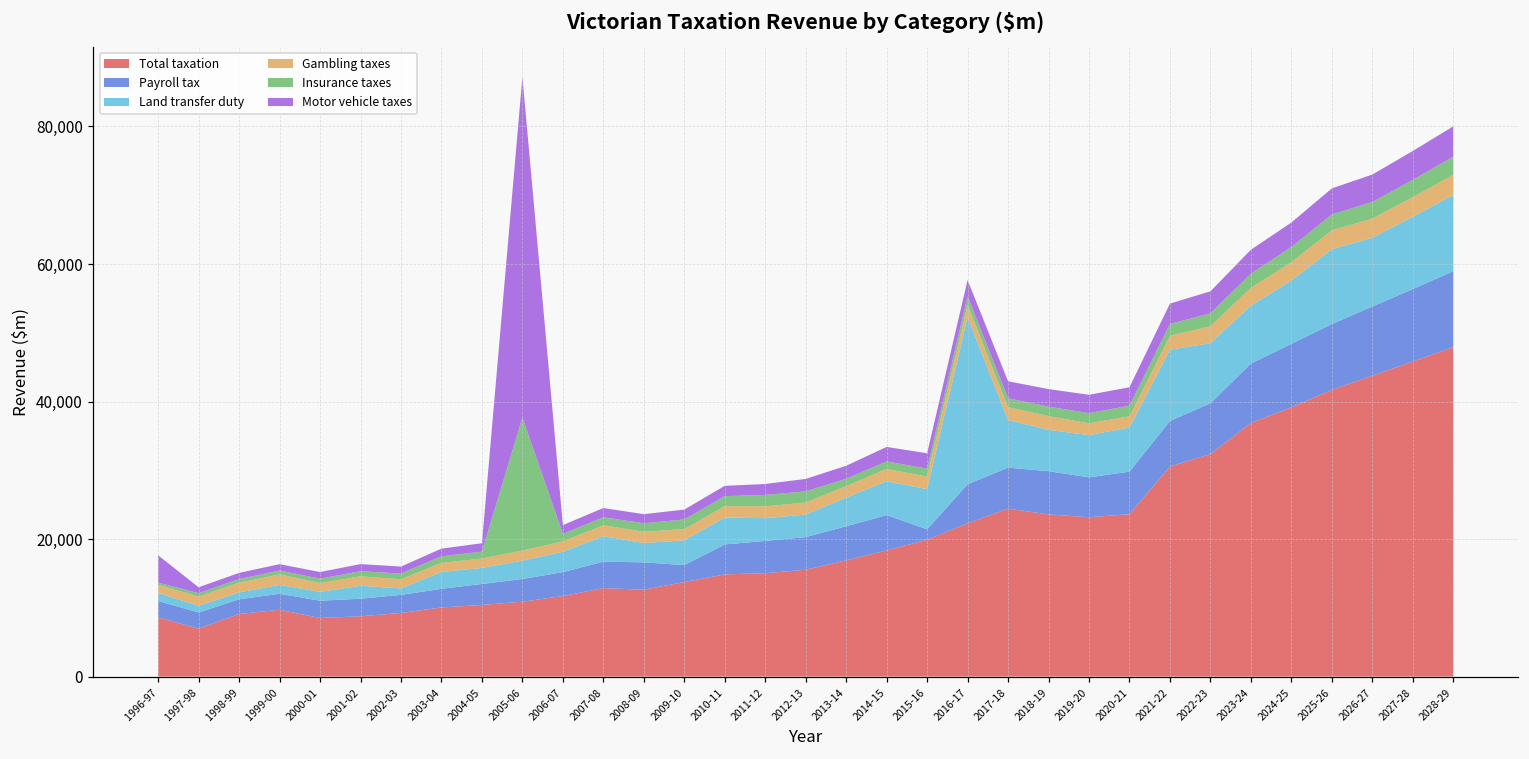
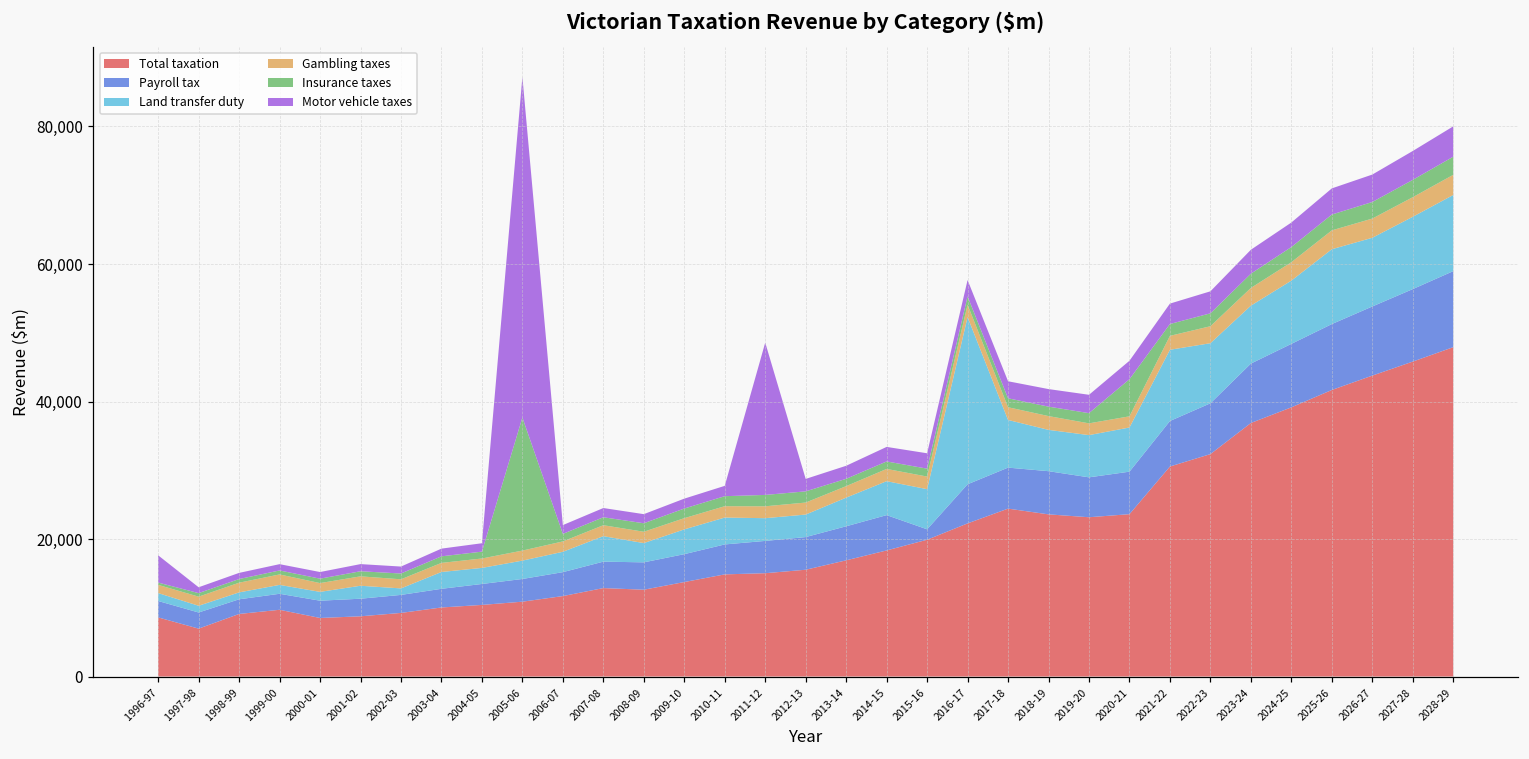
  {
    "Total taxation": {
      "1996-97": "9,000",
      "1997-98": "7,000",
      "1998-99": "9,000",
      "1999-00": "10,000",
      "2000-01": "9,000",
      "2001-02": "9,000",
      "2002-03": "9,000",
      "2003-04": "10,000",
      "2004-05": "10,000",
      "2005-06": "11,000",
      "2006-07": "12,000",
      "2007-08": "13,000",
      "2008-09": "13,000",
      "2009-10": "14,000",
      "2010-11": "15,000",
      "2011-12": "15,000",
      "2012-13": "16,000",
      "2013-14": "17,000",
      "2014-15": "18,000",
      "2015-16": "20,000",
      "2016-17": "22,000",
      "2017-18": "24,000",
      "2018-19": "24,000",
      "2019-20": "23,000",
      "2020-21": "24,000",
      "2021-22": "31,000",
      "2022-23": "32,000",
      "2023-24": "37,000",
      "2024-25": "39,000",
      "2025-26": "42,000",
      "2026-27": "44,000",
      "2027-28": "46,000",
      "2028-29": "48,000"
    },
    "Payroll tax": {
      "1996-97": "2,000",
      "1997-98": "2,000",
      "1998-99": "2,000",
      "1999-00": "2,000",
      "2000-01": "3,000",
      "2001-02": "3,000",
      "2002-03": "3,000",
      "2003-04": "3,000",
      "2004-05": "3,000",
      "2005-06": "3,000",
      "2006-07": "3,000",
      "2007-08": "4,000",
      "2008-09": "4,000",
-     "2009-10": "2,000",
+     "2009-10": "4,000",
      "2010-11": "4,000",
      "2011-12": "5,000",
      "2012-13": "5,000",
      "2013-14": "5,000",
      "2014-15": "5,000",
      "2015-16": "2,000",
      "2016-17": "6,000",
      "2017-18": "6,000",
      "2018-19": "6,000",
      "2019-20": "6,000",
      "2020-21": "6,000",
      "2021-22": "7,000",
      "2022-23": "7,000",
      "2023-24": "9,000",
      "2024-25": "9,000",
      "2025-26": "10,000",
      "2026-27": "10,000",
      "2027-28": "11,000",
      "2028-29": "11,000"
    },
    "Land transfer duty": {
      "1996-97": "1,000",
      "1997-98": "1,000",
      "1998-99": "1,000",
      "1999-00": "1,000",
      "2000-01": "1,000",
      "2001-02": "2,000",
      "2002-03": "1,000",
      "2003-04": "2,000",
      "2004-05": "2,000",
      "2005-06": "3,000",
      "2006-07": "3,000",
      "2007-08": "4,000",
      "2008-09": "3,000",
      "2009-10": "4,000",
      "2010-11": "4,000",
      "2011-12": "3,000",
      "2012-13": "3,000",
      "2013-14": "4,000",
      "2014-15": "5,000",
      "2015-16": "6,000",
      "2016-17": "24,000",
      "2017-18": "7,000",
      "2018-19": "6,000",
      "2019-20": "6,000",
      "2020-21": "6,000",
      "2021-22": "10,000",
      "2022-23": "9,000",
      "2023-24": "8,000",
      "2024-25": "9,000",
      "2025-26": "11,000",
      "2026-27": "10,000",
      "2027-28": "11,000",
      "2028-29": "11,000"
    },
    "Gambling taxes": {
      "1997-98": "1,000",
      "1998-99": "1,000",
      "1999-00": "2,000",
      "2000-01": "1,000",
      "2001-02": "1,000",
      "2002-03": "1,000",
      "2003-04": "1,000",
      "2004-05": "1,000",
      "2005-06": "1,000",
      "2006-07": "2,000",
      "2007-08": "2,000",
      "2008-09": "2,000",
      "2009-10": "2,000",
      "2010-11": "2,000",
      "2011-12": "2,000",
      "2012-13": "2,000",
      "2013-14": "2,000",
      "2014-15": "2,000",
      "2015-16": "2,000",
      "2016-17": "2,000",
      "2017-18": "2,000",
      "2018-19": "2,000",
      "2019-20": "2,000",
      "2020-21": "2,000",
      "2021-22": "2,000",
      "2022-23": "2,000",
      "2023-24": "3,000",
      "2024-25": "3,000",
      "2025-26": "3,000",
      "2026-27": "3,000",
      "2027-28": "3,000",
      "2028-29": "3,000"
    },
    "Insurance taxes": {
      "1997-98": "1,000",
      "1998-99": "1,000",
      "1999-00": "1,000",
      "2000-01": "1,000",
      "2001-02": "1,000",
      "2002-03": "1,000",
      "2003-04": "1,000",
      "2004-05": "1,000",
      "2005-06": "19,000",
      "2006-07": "1,000",
      "2007-08": "1,000",
      "2008-09": "1,000",
      "2009-10": "1,000",
      "2010-11": "1,000",
      "2011-12": "2,000",
      "2012-13": "2,000",
      "2013-14": "1,000",
      "2014-15": "1,000",
      "2015-16": "1,000",
      "2016-17": "1,000",
      "2017-18": "1,000",
      "2018-19": "1,000",
      "2019-20": "1,000",
-     "2020-21": "2,000",
+     "2020-21": "5,000",
      "2021-22": "2,000",
      "2022-23": "2,000",
      "2023-24": "2,000",
      "2024-25": "2,000",
      "2025-26": "2,000",
      "2026-27": "2,000",
      "2027-28": "3,000",
      "2028-29": "3,000"
    },
    "Motor vehicle taxes": {
      "1996-97": "4,000",
      "1997-98": "1,000",
      "1998-99": "1,000",
      "1999-00": "1,000",
      "2000-01": "1,000",
      "2001-02": "1,000",
      "2002-03": "1,000",
      "2003-04": "1,000",
      "2004-05": "1,000",
      "2005-06": "50,000",
      "2006-07": "1,000",
      "2007-08": "1,000",
      "2008-09": "1,000",
      "2009-10": "1,000",
      "2010-11": "2,000",
-     "2011-12": "2,000",
+     "2011-12": "22,000",
      "2012-13": "2,000",
      "2013-14": "2,000",
      "2014-15": "2,000",
      "2015-16": "2,000",
      "2016-17": "2,000",
      "2017-18": "2,000",
      "2018-19": "3,000",
      "2019-20": "3,000",
      "2020-21": "3,000",
      "2021-22": "3,000",
      "2022-23": "3,000",
      "2023-24": "3,000",
      "2024-25": "4,000",
      "2025-26": "4,000",
      "2026-27": "4,000",
      "2027-28": "4,000",
      "2028-29": "4,000"
    }
  }
